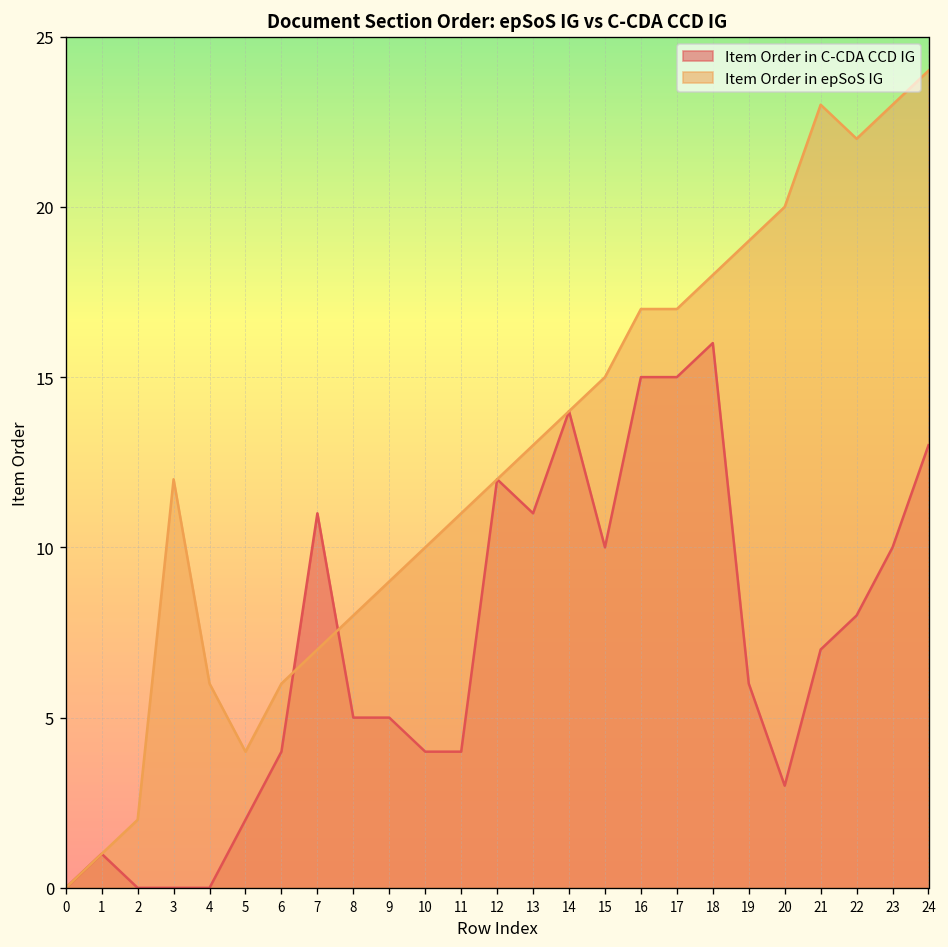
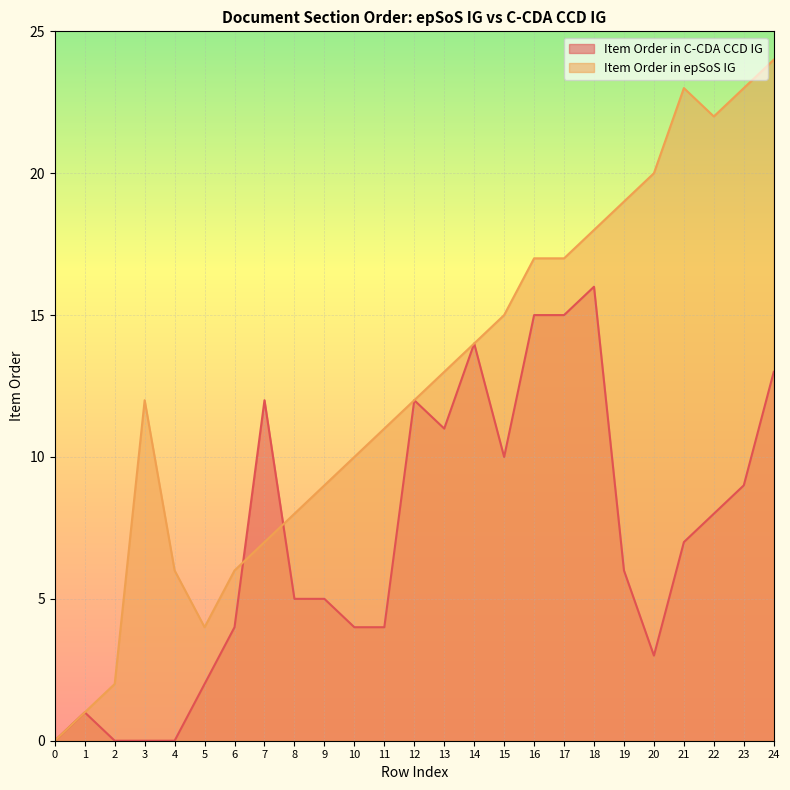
  {
    "Item Order in C-CDA CCD IG": {
      "2": 0,
      "3": 0,
      "4": 0,
      "5": 2,
      "6": 4,
-     "7": 11,
+     "7": 12,
      "8": 5,
      "9": 5,
      "10": 4,
      "11": 4,
      "13": 11,
      "15": 10,
      "16": 15,
      "17": 15,
      "18": 16,
      "19": 6,
      "20": 3,
      "21": 7,
      "22": 8,
-     "23": 10,
+     "23": 9,
      "24": 13
    },
    "Item Order in epSoS IG": {
      "2": 2,
      "3": 12,
      "4": 6,
      "5": 4,
      "6": 6,
      "7": 7,
      "8": 8,
      "9": 9,
      "10": 10,
      "11": 11,
      "13": 13,
      "15": 15,
      "16": 17,
      "17": 17,
      "18": 18,
      "19": 19,
      "20": 20,
      "21": 23,
      "22": 22,
      "23": 23,
      "24": 24
    }
  }
